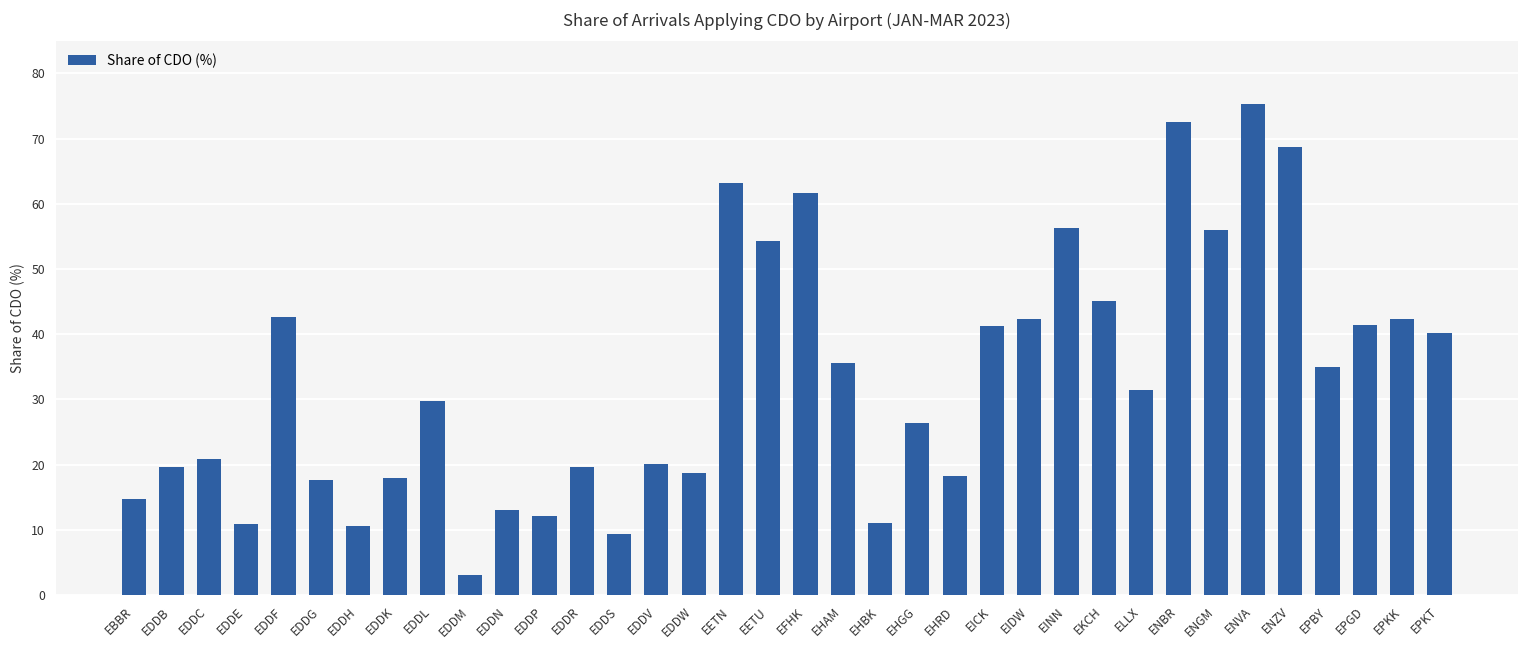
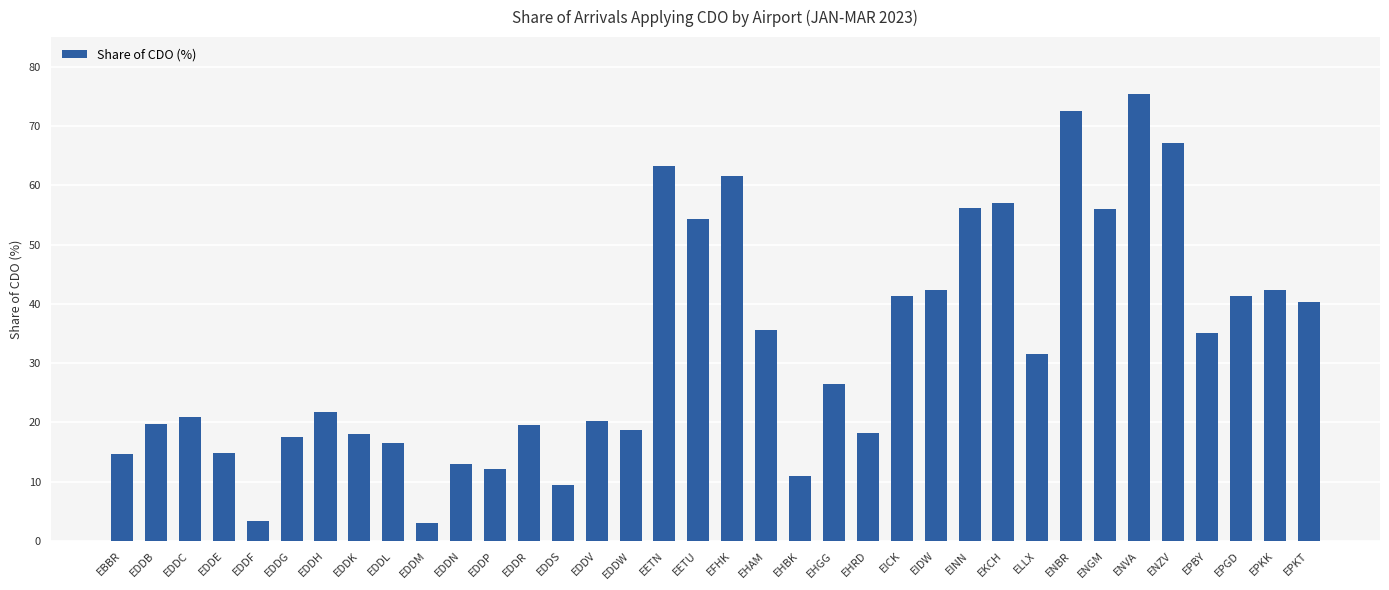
  {
    "EBBR": 15,
    "EDDB": 20,
    "EDDC": 21,
-   "EDDE": 11,
-   "EDDF": 43,
+   "EDDE": 15,
+   "EDDF": 3,
    "EDDG": 18,
-   "EDDH": 11,
+   "EDDH": 22,
    "EDDK": 18,
-   "EDDL": 30,
+   "EDDL": 17,
    "EDDM": 3,
    "EDDN": 13,
    "EDDP": 12,
    "EDDR": 20,
    "EDDS": 9,
    "EDDV": 20,
    "EDDW": 19,
    "EETN": 63,
    "EETU": 54,
    "EFHK": 62,
    "EHAM": 36,
    "EHBK": 11,
    "EHGG": 26,
    "EHRD": 18,
    "EICK": 41,
    "EIDW": 42,
    "EINN": 56,
-   "EKCH": 45,
+   "EKCH": 57,
    "ELLX": 32,
    "ENBR": 73,
    "ENGM": 56,
    "ENVA": 75,
-   "ENZV": 69,
+   "ENZV": 67,
    "EPBY": 35,
    "EPGD": 41,
    "EPKK": 42,
    "EPKT": 40
  }
